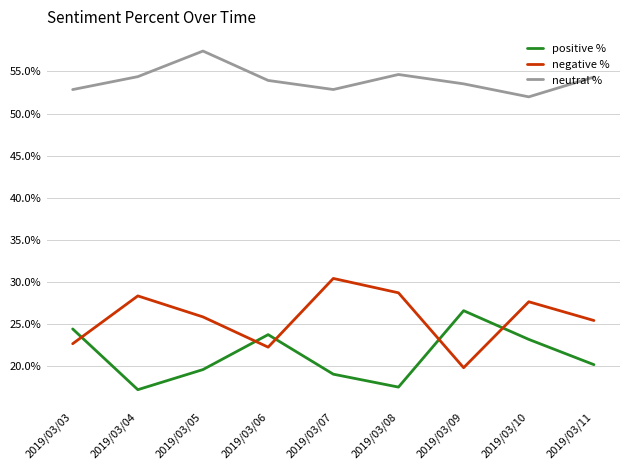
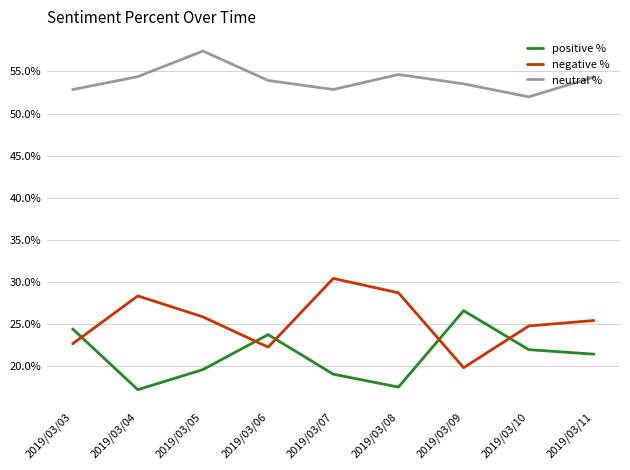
  {
    "positive %": {
      "2019/03/03": "24%",
      "2019/03/04": "17%",
      "2019/03/05": "20%",
      "2019/03/06": "24%",
      "2019/03/07": "19%",
      "2019/03/08": "18%",
      "2019/03/09": "27%",
-     "2019/03/10": "23%",
-     "2019/03/11": "20%"
+     "2019/03/10": "22%",
+     "2019/03/11": "21%"
    },
    "negative %": {
      "2019/03/03": "23%",
      "2019/03/04": "28%",
      "2019/03/05": "26%",
      "2019/03/06": "22%",
      "2019/03/07": "30%",
      "2019/03/08": "29%",
      "2019/03/09": "20%",
-     "2019/03/10": "28%",
+     "2019/03/10": "25%",
      "2019/03/11": "25%"
    },
    "neutral %": {
      "2019/03/03": "53%",
      "2019/03/04": "54%",
      "2019/03/05": "57%",
      "2019/03/06": "54%",
      "2019/03/07": "53%",
      "2019/03/08": "55%",
      "2019/03/09": "54%",
      "2019/03/10": "52%",
      "2019/03/11": "54%"
    }
  }
